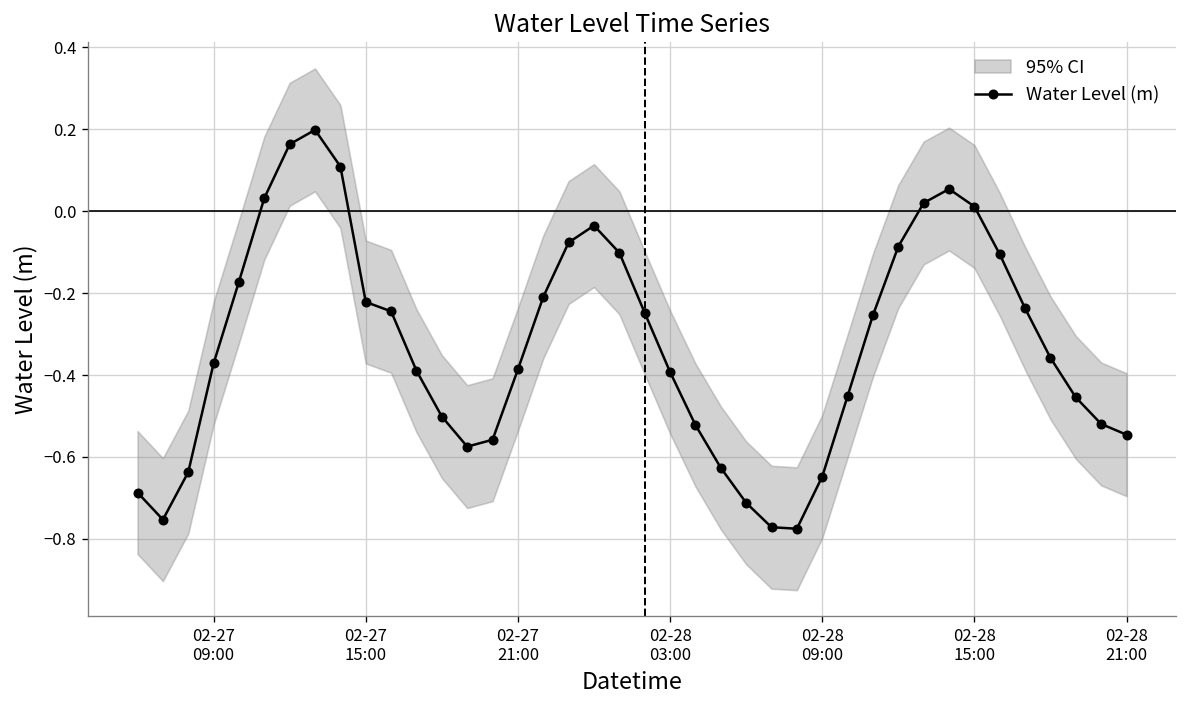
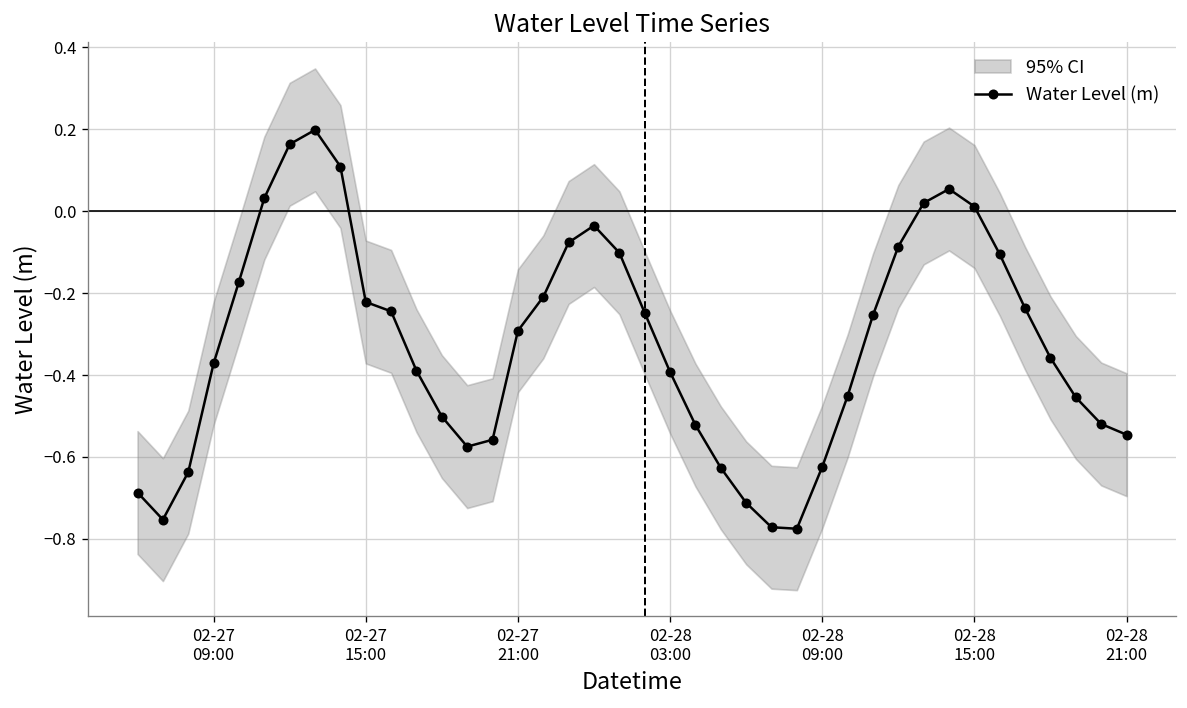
  {
    "Water Level (m)": {
      "02-27 09:00": -0.37,
      "02-27 15:00": -0.22,
-     "02-27 21:00": -0.39,
+     "02-27 21:00": -0.29,
      "02-28 03:00": -0.39,
-     "02-28 09:00": -0.65,
+     "02-28 09:00": -0.62,
      "02-28 15:00": 0.01,
      "02-28 21:00": -0.55
    }
  }
